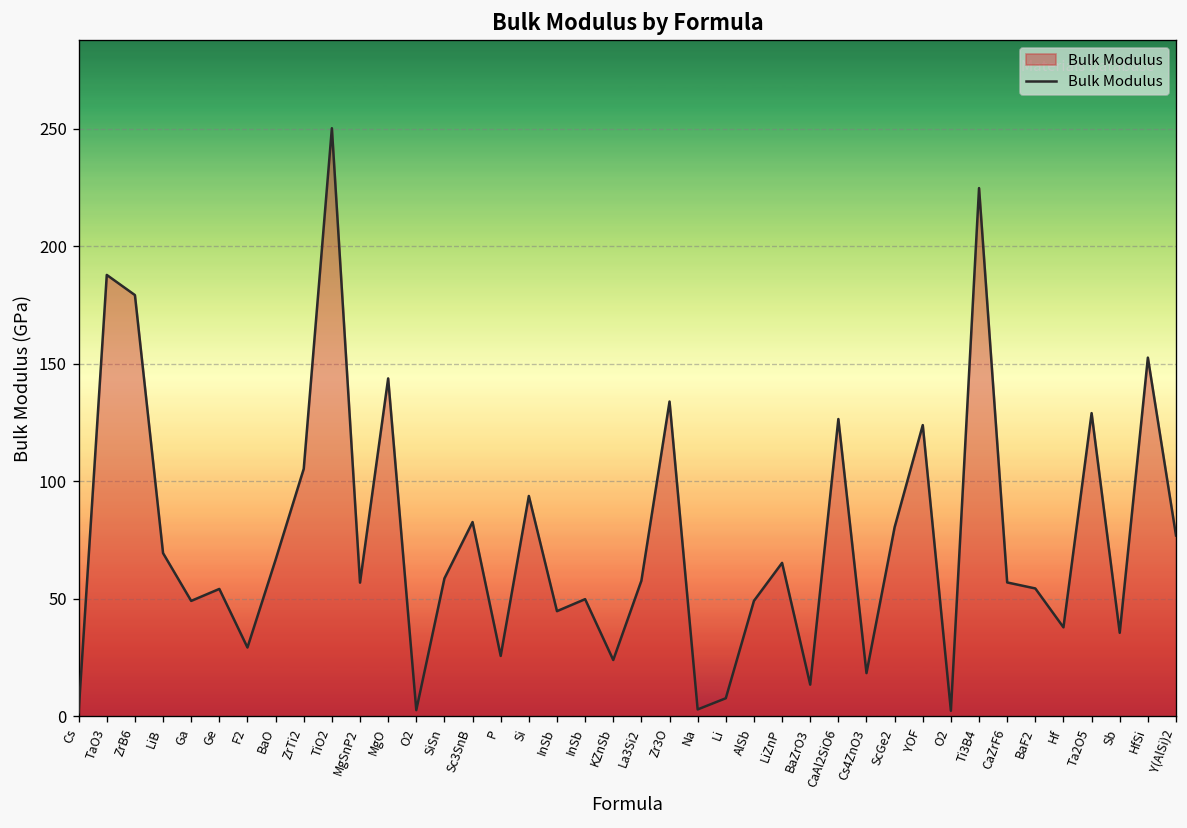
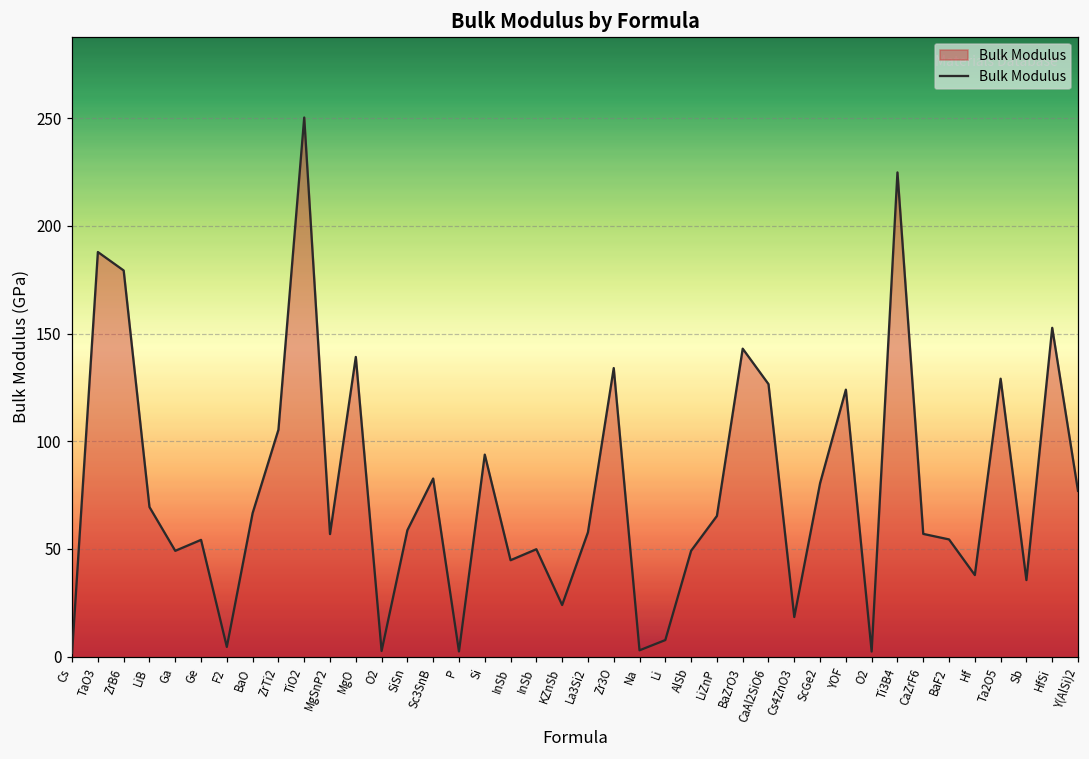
  {
    "Cs": 2,
    "TaO3": 188,
    "ZrB6": 179,
    "LiB": 69,
    "Ga": 49,
    "Ge": 54,
-   "F2": 29,
+   "F2": 5,
    "BaO": 67,
    "ZrTi2": 105,
    "TiO2": 250,
    "MgSnP2": 57,
-   "MgO": 144,
+   "MgO": 139,
    "SiSn": 59,
    "Sc3SnB": 83,
-   "P": 26,
+   "P": 2,
    "Si": 94,
    "KZnSb": 24,
    "La3Si2": 58,
    "Zr3O": 134,
    "Na": 3,
    "Li": 8,
    "AlSb": 49,
    "LiZnP": 65,
-   "BaZrO3": 13,
+   "BaZrO3": 143,
    "CaAl2SiO6": 127,
    "Cs4ZnO3": 18,
    "ScGe2": 81,
    "YOF": 124,
    "Ti3B4": 225,
    "CaZrF6": 57,
    "BaF2": 54,
    "Hf": 38,
    "Ta2O5": 129,
    "Sb": 36,
    "HfSi": 153,
    "Y(AlSi)2": 77
  }
